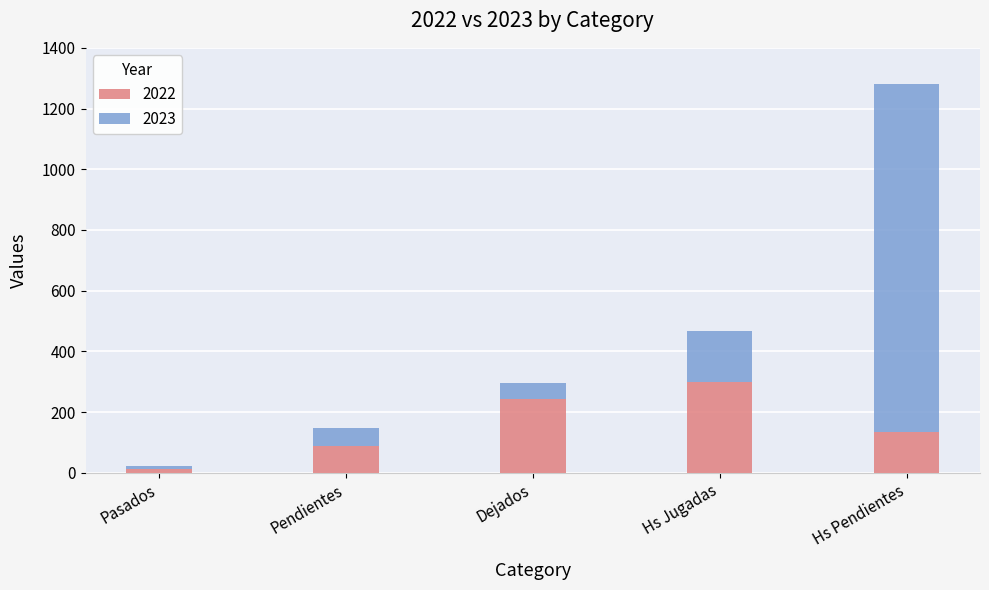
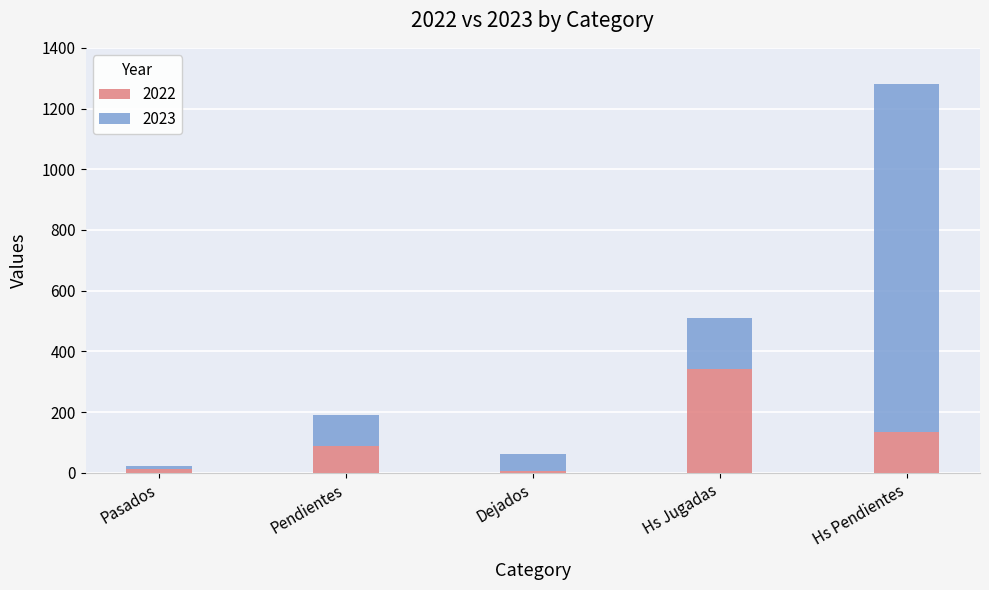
  {
    "2022": {
      "Pasados": 10,
      "Pendientes": 90,
-     "Dejados": 240,
-     "Hs Jugadas": 300,
+     "Dejados": 10,
+     "Hs Jugadas": 340,
      "Hs Pendientes": 130
    },
    "2023": {
      "Pasados": 10,
-     "Pendientes": 60,
+     "Pendientes": 100,
      "Dejados": 60,
      "Hs Jugadas": 170,
      "Hs Pendientes": 1150
    }
  }
